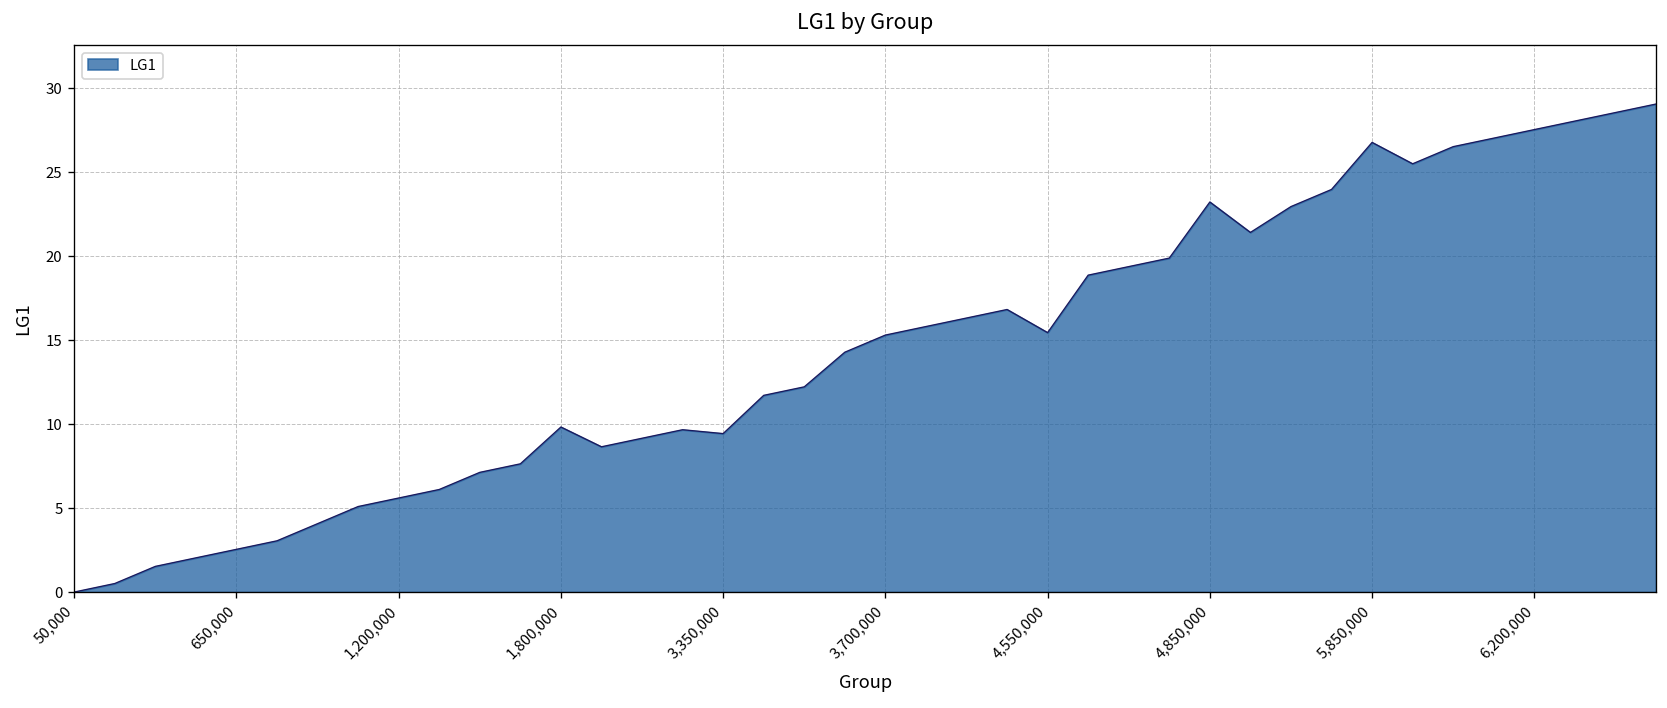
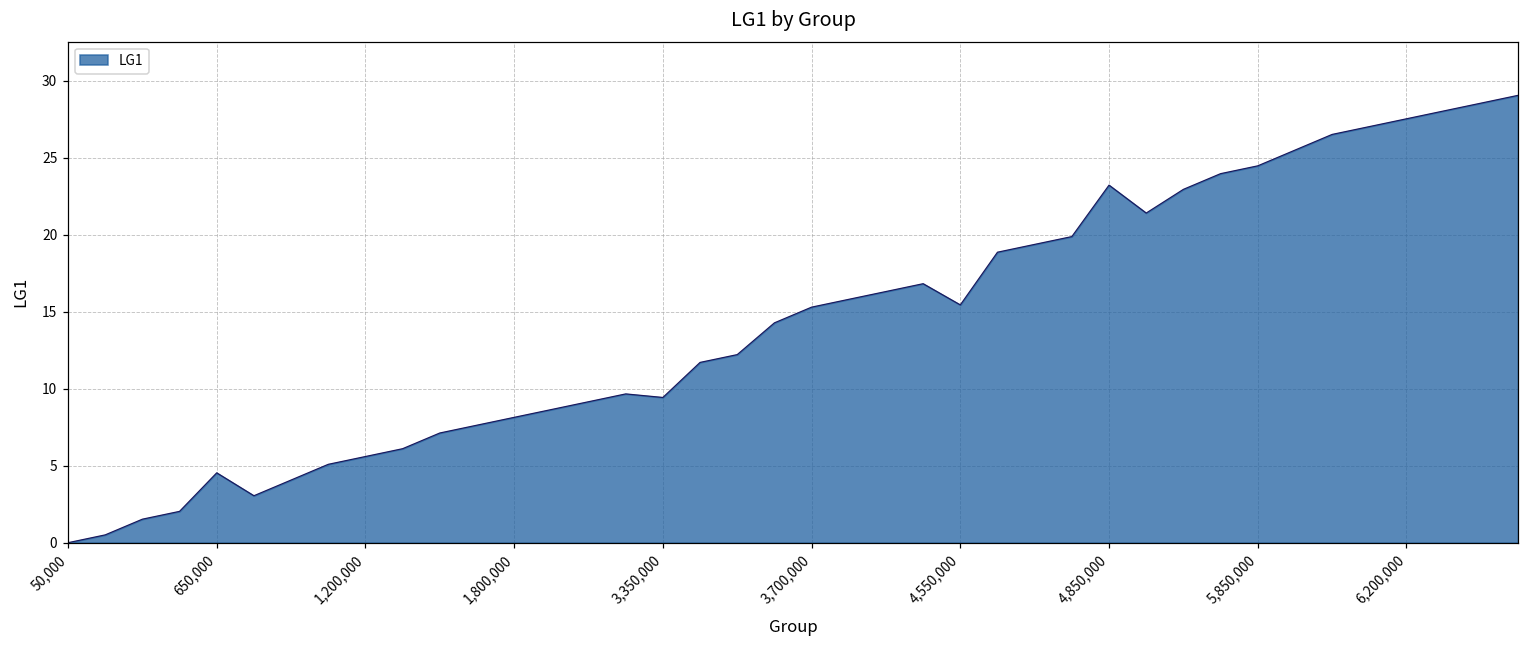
  {
    "50,000": 0.0,
-   "650,000": 2.5,
+   "650,000": 4.5,
    "1,200,000": 5.6,
-   "1,800,000": 9.8,
+   "1,800,000": 8.1,
    "3,350,000": 9.4,
    "3,700,000": 15.3,
    "4,550,000": 15.4,
    "4,850,000": 23.2,
-   "5,850,000": 26.8,
+   "5,850,000": 24.5,
    "6,200,000": 27.5
  }
